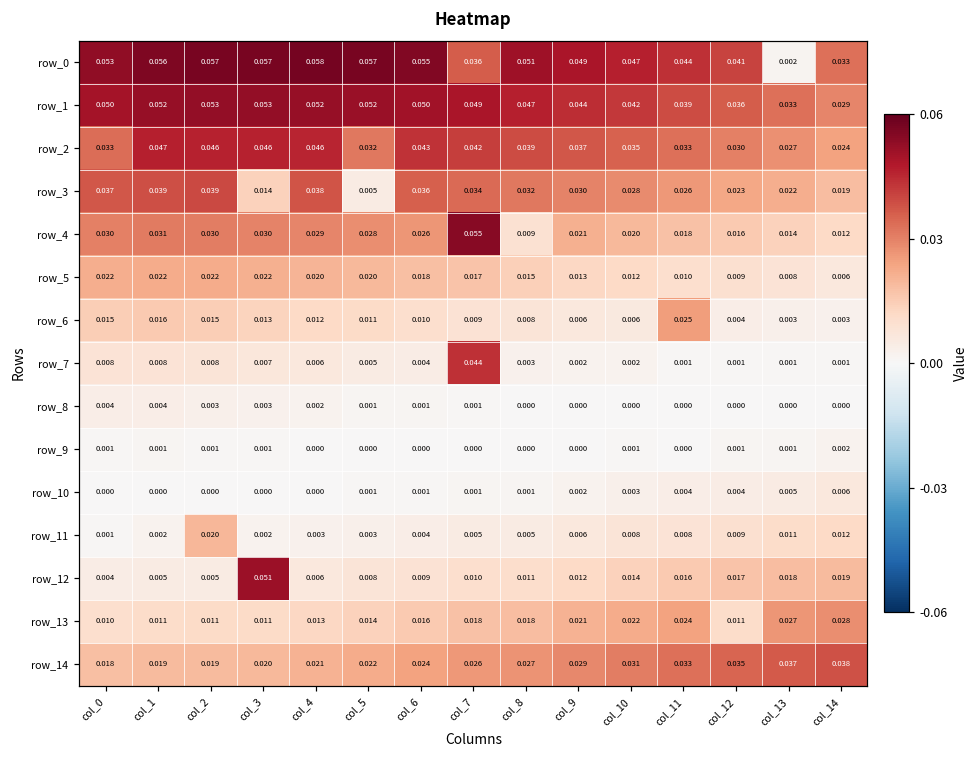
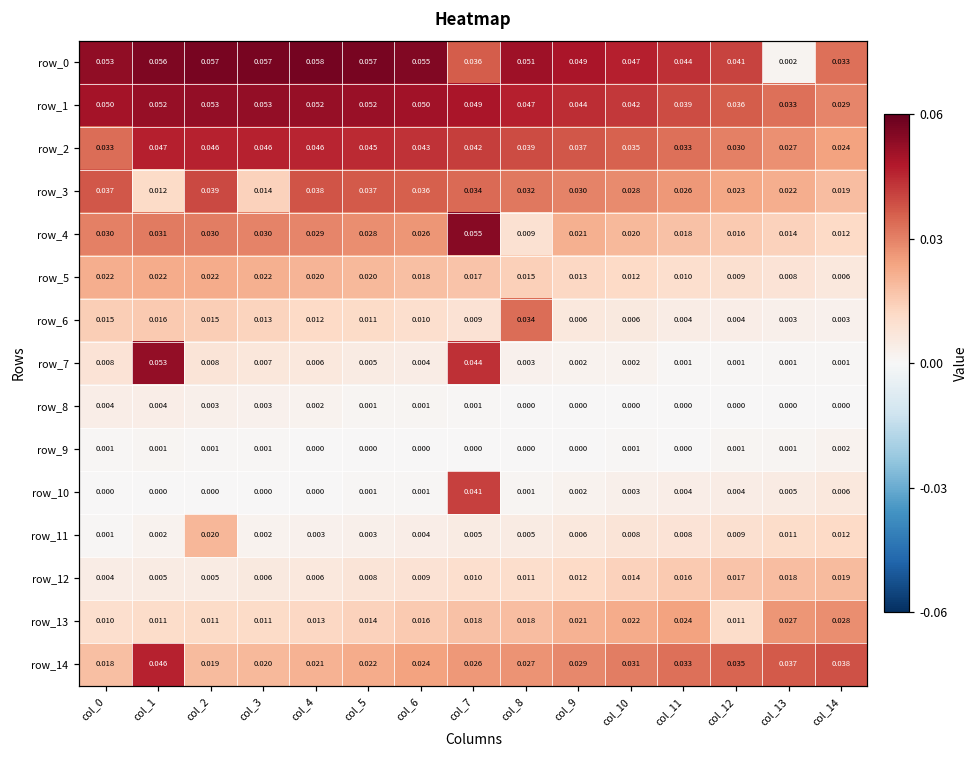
  {
    "row_2": {
      "col_0": 0.033,
      "col_1": 0.047,
      "col_2": 0.046,
      "col_3": 0.046,
      "col_4": 0.046,
-     "col_5": 0.032,
+     "col_5": 0.045,
      "col_6": 0.043,
      "col_7": 0.042,
      "col_8": 0.039,
      "col_9": 0.037,
      "col_10": 0.035,
      "col_11": 0.033,
      "col_12": 0.030,
      "col_13": 0.027,
      "col_14": 0.024
    },
    "row_3": {
      "col_0": 0.037,
-     "col_1": 0.039,
+     "col_1": 0.012,
      "col_2": 0.039,
      "col_3": 0.014,
      "col_4": 0.038,
-     "col_5": 0.005,
+     "col_5": 0.037,
      "col_6": 0.036,
      "col_7": 0.034,
      "col_8": 0.032,
      "col_9": 0.030,
      "col_10": 0.028,
      "col_11": 0.026,
      "col_12": 0.023,
      "col_13": 0.022,
      "col_14": 0.019
    },
    "row_6": {
      "col_0": 0.015,
      "col_1": 0.016,
      "col_2": 0.015,
      "col_3": 0.013,
      "col_4": 0.012,
      "col_5": 0.011,
      "col_6": 0.010,
      "col_7": 0.009,
-     "col_8": 0.008,
+     "col_8": 0.034,
      "col_9": 0.006,
      "col_10": 0.006,
-     "col_11": 0.025,
+     "col_11": 0.004,
      "col_12": 0.004,
      "col_13": 0.003,
      "col_14": 0.003
    },
    "row_7": {
      "col_0": 0.008,
-     "col_1": 0.008,
+     "col_1": 0.053,
      "col_2": 0.008,
      "col_3": 0.007,
      "col_4": 0.006,
      "col_5": 0.005,
      "col_6": 0.004,
      "col_7": 0.044,
      "col_8": 0.003,
      "col_9": 0.002,
      "col_10": 0.002,
      "col_11": 0.001,
      "col_12": 0.001,
      "col_13": 0.001,
      "col_14": 0.001
    },
    "row_10": {
      "col_0": 0.000,
      "col_1": 0.000,
      "col_2": 0.000,
      "col_3": 0.000,
      "col_4": 0.000,
      "col_5": 0.001,
      "col_6": 0.001,
-     "col_7": 0.001,
+     "col_7": 0.041,
      "col_8": 0.001,
      "col_9": 0.002,
      "col_10": 0.003,
      "col_11": 0.004,
      "col_12": 0.004,
      "col_13": 0.005,
      "col_14": 0.006
    },
    "row_12": {
      "col_0": 0.004,
      "col_1": 0.005,
      "col_2": 0.005,
-     "col_3": 0.051,
+     "col_3": 0.006,
      "col_4": 0.006,
      "col_5": 0.008,
      "col_6": 0.009,
      "col_7": 0.010,
      "col_8": 0.011,
      "col_9": 0.012,
      "col_10": 0.014,
      "col_11": 0.016,
      "col_12": 0.017,
      "col_13": 0.018,
      "col_14": 0.019
    },
    "row_14": {
      "col_0": 0.018,
-     "col_1": 0.019,
+     "col_1": 0.046,
      "col_2": 0.019,
      "col_3": 0.020,
      "col_4": 0.021,
      "col_5": 0.022,
      "col_6": 0.024,
      "col_7": 0.026,
      "col_8": 0.027,
      "col_9": 0.029,
      "col_10": 0.031,
      "col_11": 0.033,
      "col_12": 0.035,
      "col_13": 0.037,
      "col_14": 0.038
    }
  }
